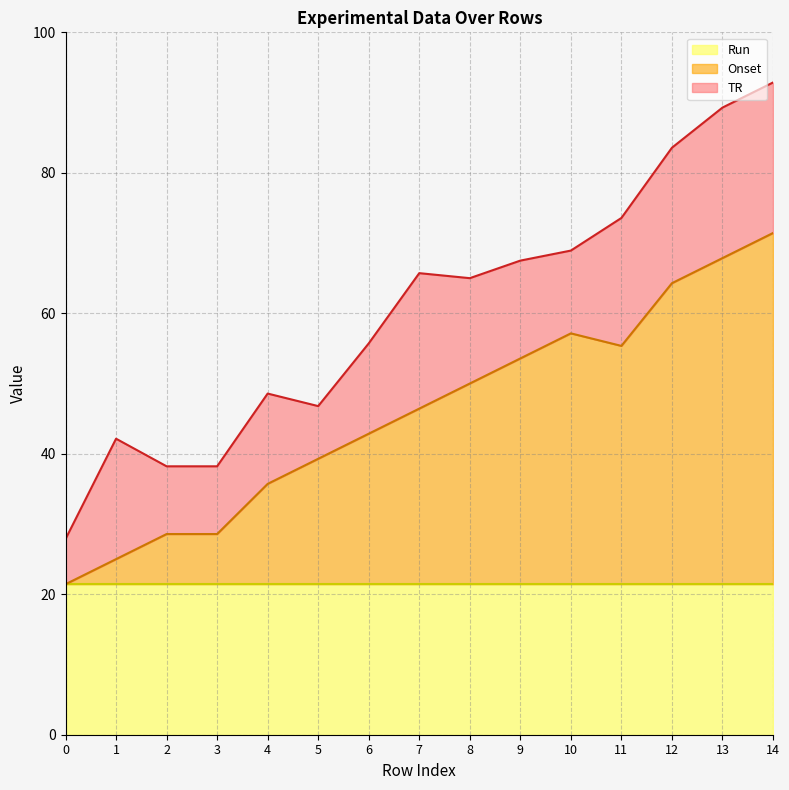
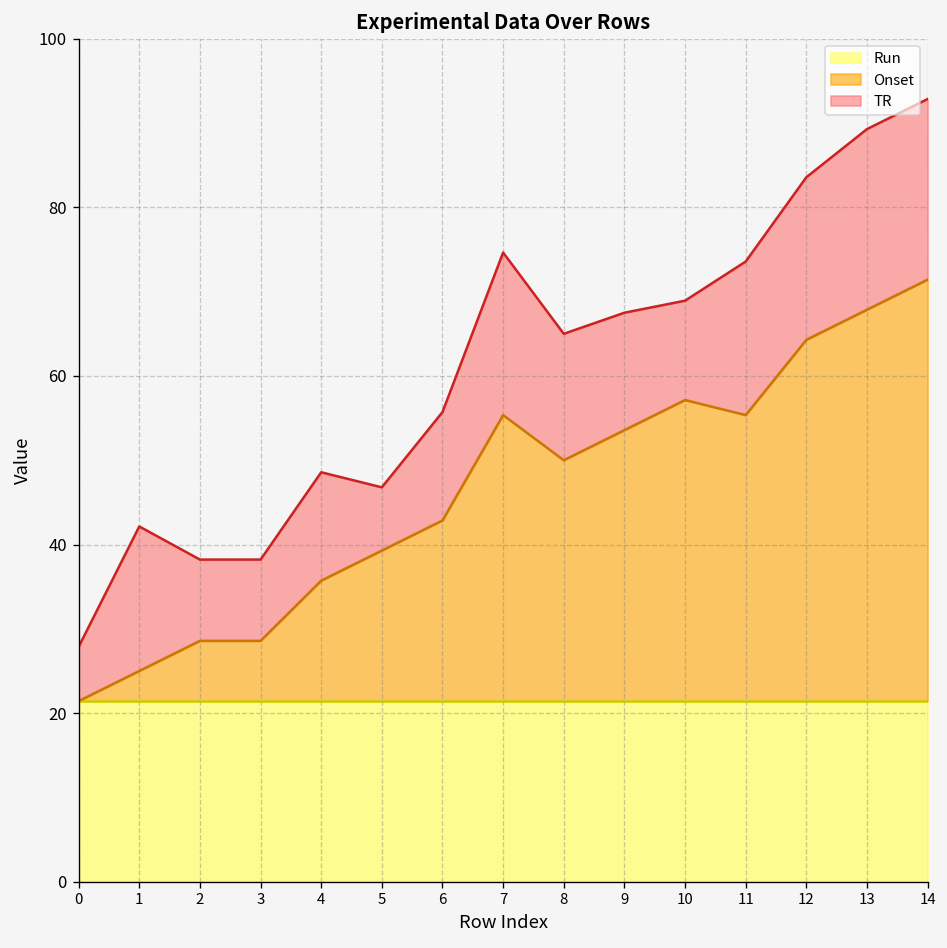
  {
    "Run": {
      "1": 21,
      "2": 21,
      "3": 21,
      "4": 21,
      "5": 21,
      "6": 21,
      "7": 21,
      "8": 21,
      "9": 21,
      "10": 21,
      "11": 21,
      "12": 21,
      "13": 21,
      "14": 21
    },
    "Onset": {
      "1": 25,
      "2": 29,
      "3": 29,
      "4": 36,
      "5": 39,
      "6": 43,
-     "7": 46,
+     "7": 55,
      "8": 50,
      "9": 54,
      "10": 57,
      "11": 55,
      "12": 64,
      "13": 68,
      "14": 71
    },
    "TR": {
      "0": 28,
      "1": 42,
      "2": 38,
      "3": 38,
      "4": 49,
      "5": 47,
      "6": 56,
      "7": 19,
      "8": 65,
      "9": 68,
      "10": 69,
      "11": 74,
      "12": 84,
      "13": 89,
      "14": 93
    }
  }
